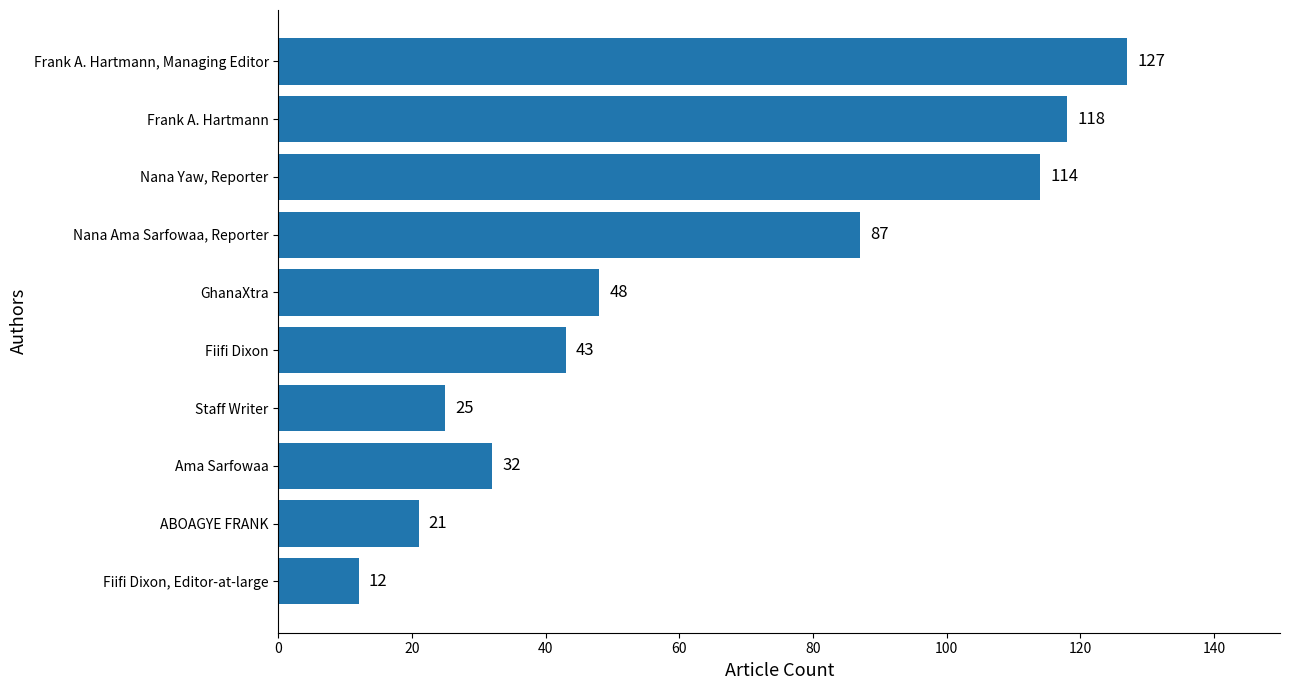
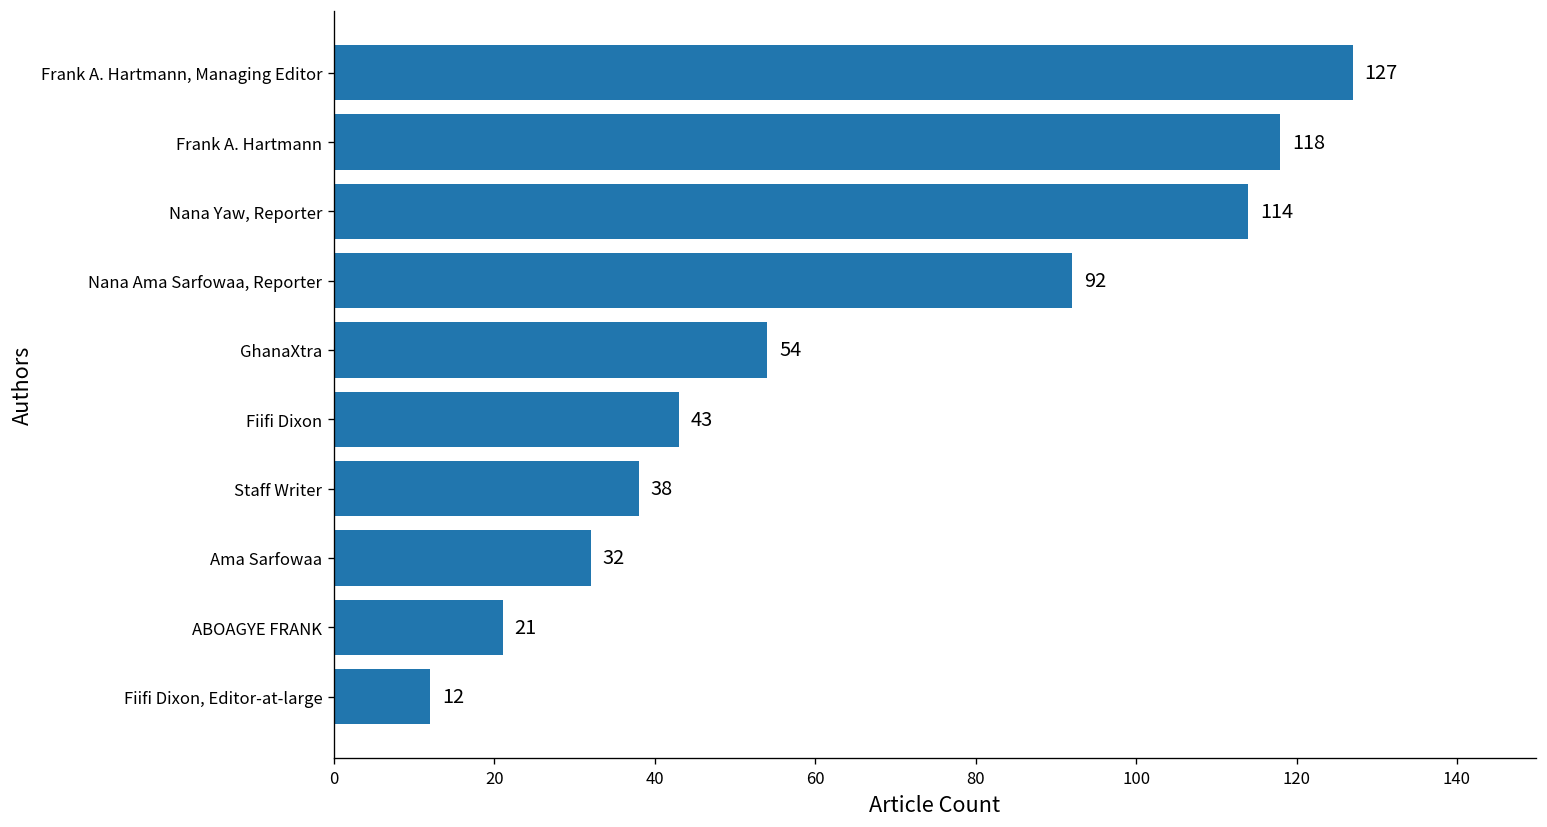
  {
    "Frank A. Hartmann, Managing Editor": 127,
    "Frank A. Hartmann": 118,
    "Nana Yaw, Reporter": 114,
-   "Nana Ama Sarfowaa, Reporter": 87,
-   "GhanaXtra": 48,
+   "Nana Ama Sarfowaa, Reporter": 92,
+   "GhanaXtra": 54,
    "Fiifi Dixon": 43,
-   "Staff Writer": 25,
+   "Staff Writer": 38,
    "Ama Sarfowaa": 32,
    "ABOAGYE FRANK": 21,
    "Fiifi Dixon, Editor-at-large": 12
  }
